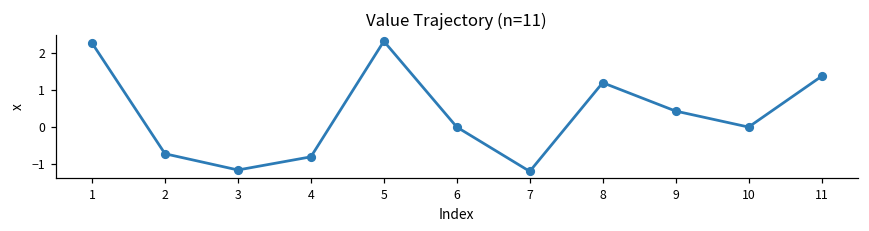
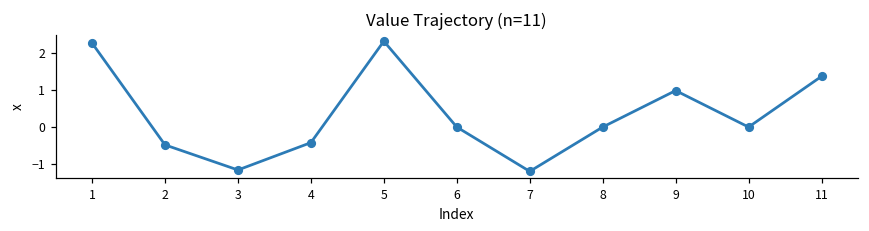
  {
    "1": 2.3,
-   "2": -0.7,
+   "2": -0.5,
    "3": -1.2,
-   "4": -0.8,
+   "4": -0.4,
    "5": 2.3,
    "6": 0.0,
    "7": -1.2,
-   "8": 1.2,
-   "9": 0.4,
+   "8": 0.0,
+   "9": 1.0,
    "10": 0.0,
    "11": 1.4
  }
